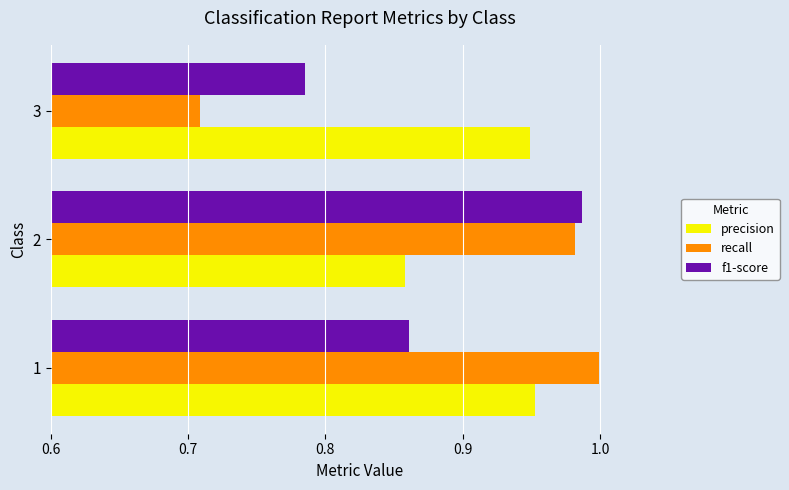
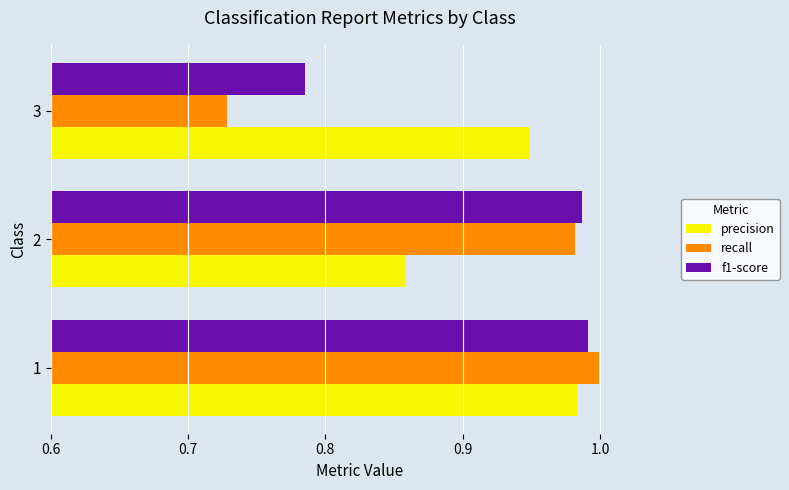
  {
    "precision": {
      "3": 0.949,
      "2": 0.858,
-     "1": 0.953
+     "1": 0.983
    },
    "recall": {
-     "3": 0.709,
+     "3": 0.728,
      "2": 0.982,
      "1": 1.000
    },
    "f1-score": {
      "3": 0.785,
      "2": 0.987,
-     "1": 0.861
+     "1": 0.991
    }
  }
